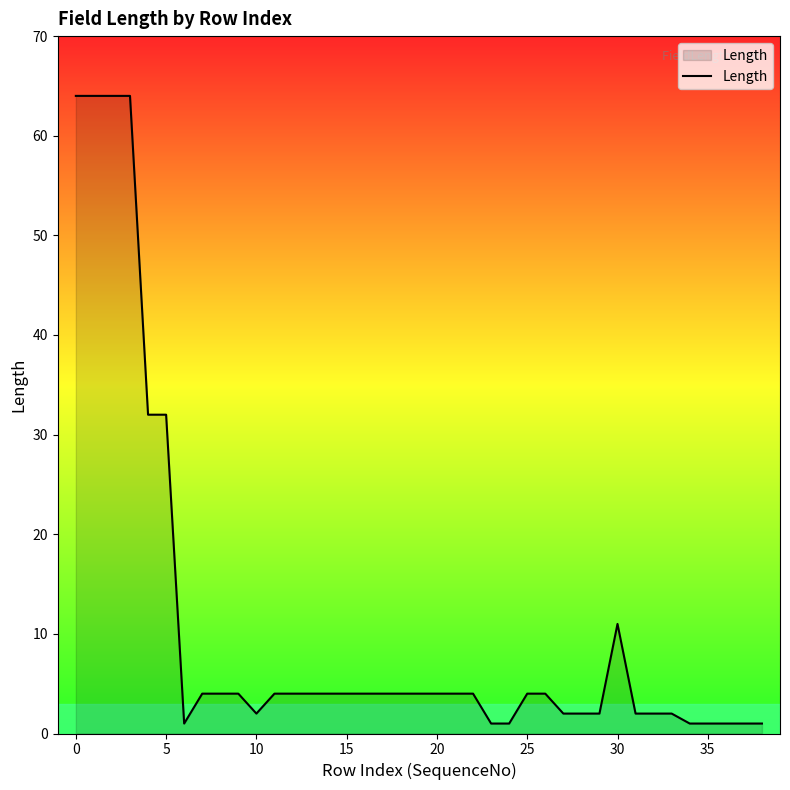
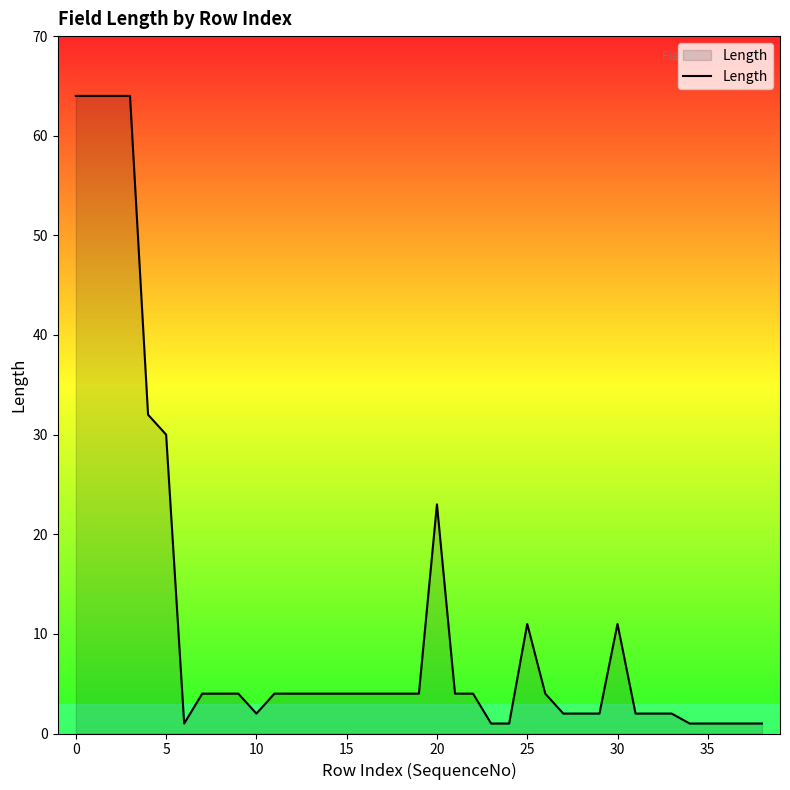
  {
    "0": 64,
-   "5": 32,
+   "5": 30,
    "15": 4,
-   "20": 4,
-   "25": 4,
+   "20": 23,
+   "25": 11,
    "30": 11
  }
